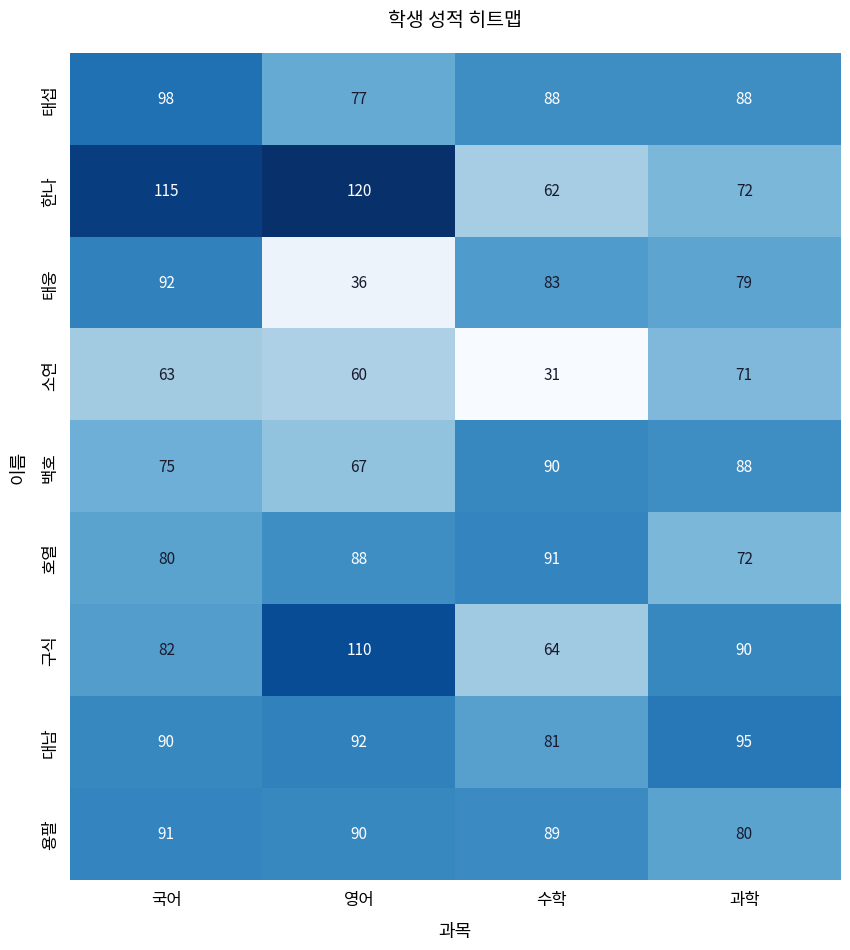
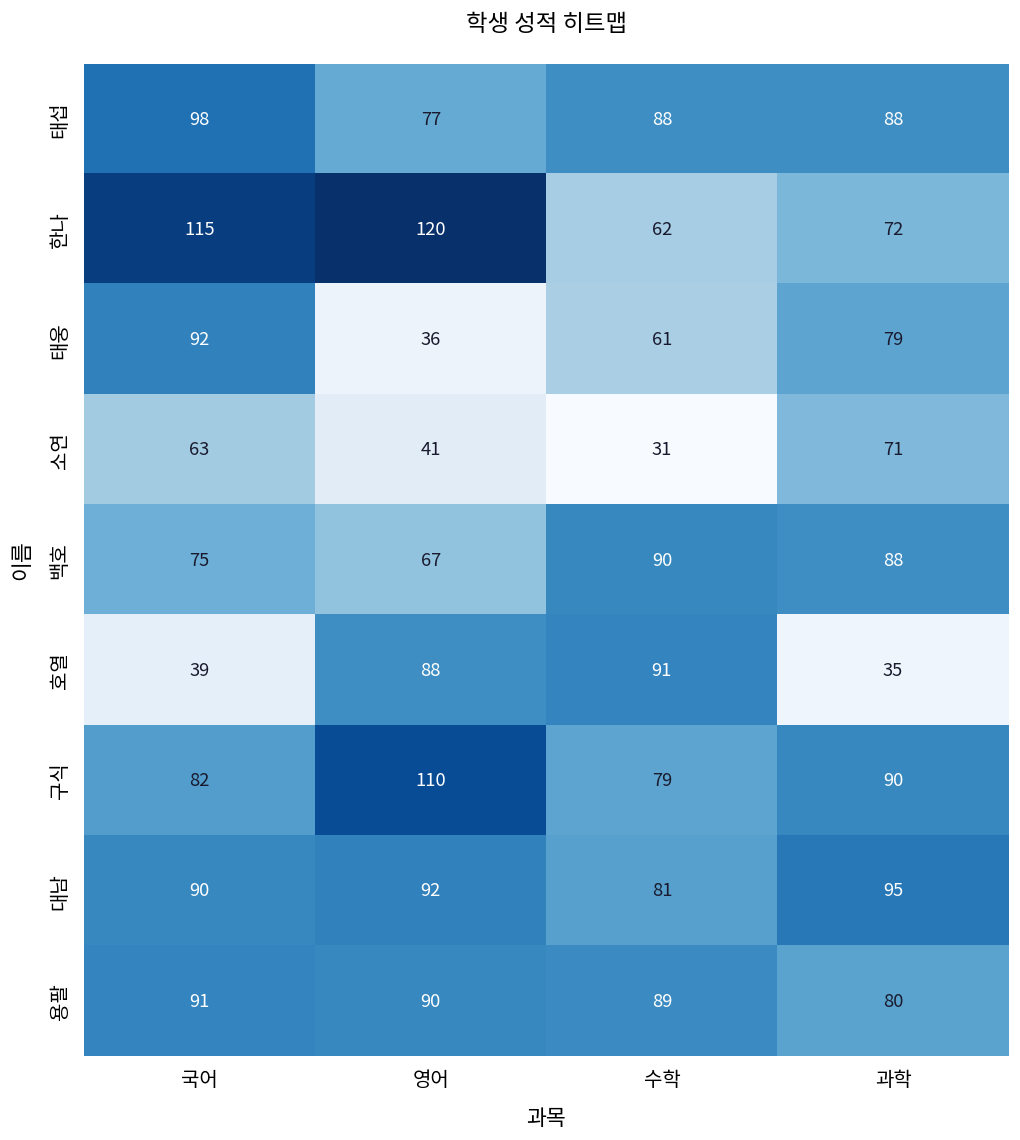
  {
    "태섭": {
      "국어": 98,
      "영어": 77,
      "수학": 88,
      "과학": 88
    },
    "한나": {
      "국어": 115,
      "영어": 120,
      "수학": 62,
      "과학": 72
    },
    "태웅": {
      "국어": 92,
      "영어": 36,
-     "수학": 83,
+     "수학": 61,
      "과학": 79
    },
    "소연": {
      "국어": 63,
-     "영어": 60,
+     "영어": 41,
      "수학": 31,
      "과학": 71
    },
    "백호": {
      "국어": 75,
      "영어": 67,
      "수학": 90,
      "과학": 88
    },
    "호열": {
-     "국어": 80,
+     "국어": 39,
      "영어": 88,
      "수학": 91,
-     "과학": 72
+     "과학": 35
    },
    "구식": {
      "국어": 82,
      "영어": 110,
-     "수학": 64,
+     "수학": 79,
      "과학": 90
    },
    "대남": {
      "국어": 90,
      "영어": 92,
      "수학": 81,
      "과학": 95
    },
    "용팔": {
      "국어": 91,
      "영어": 90,
      "수학": 89,
      "과학": 80
    }
  }
